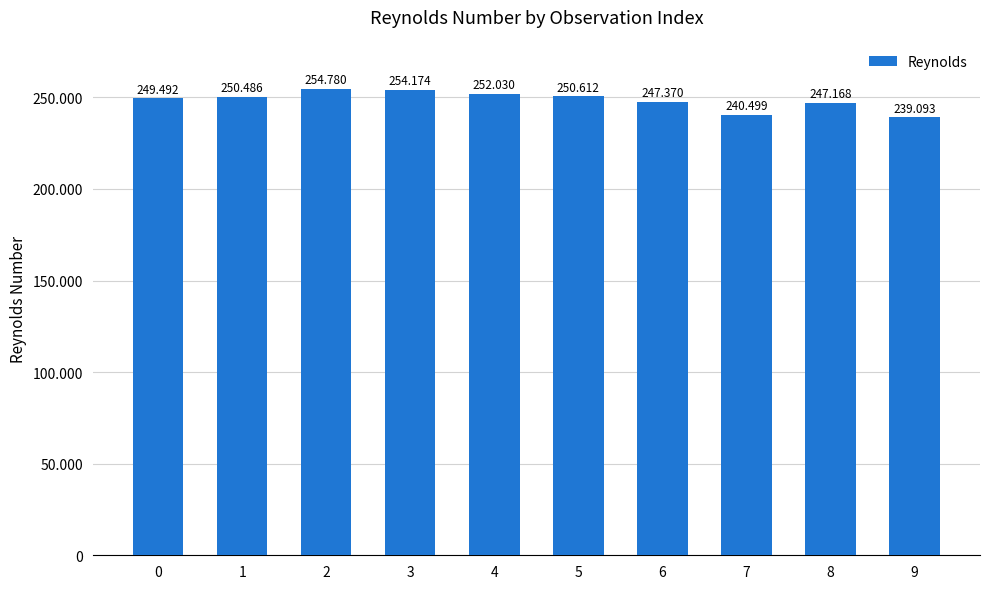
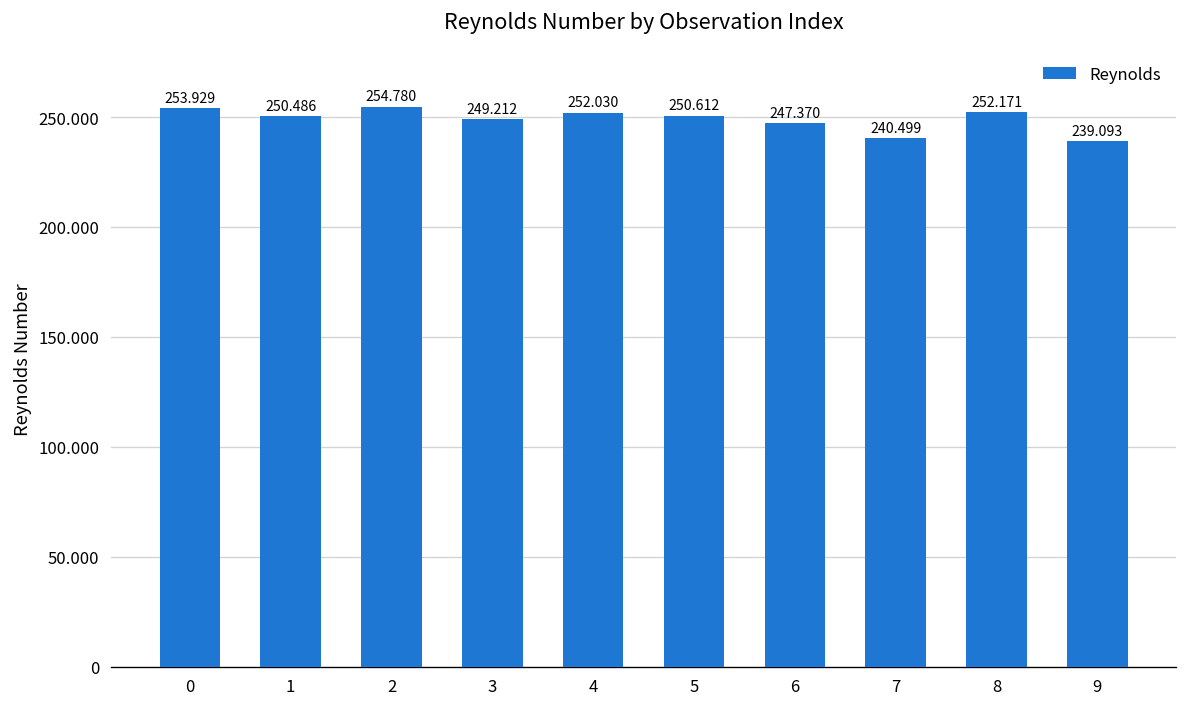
  {
-   "0": 249.492,
-   "3": 254.174,
-   "8": 247.168
+   "0": 253.929,
+   "3": 249.212,
+   "8": 252.171
  }
